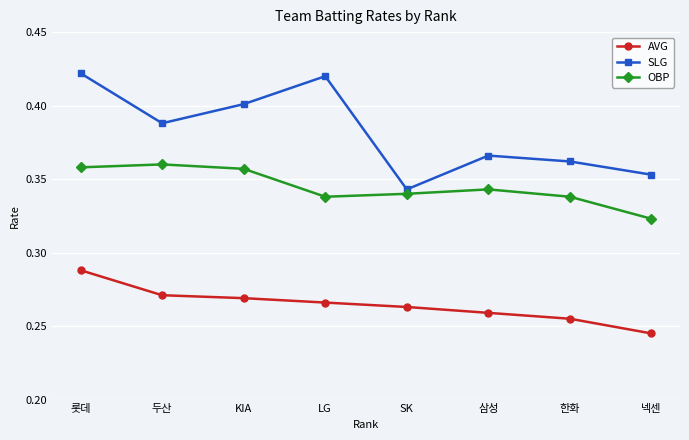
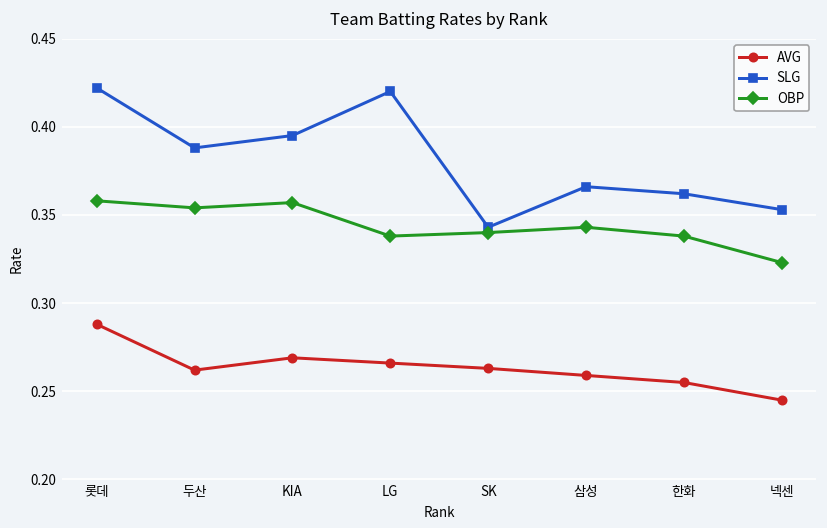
  {
    "AVG": {
      "롯데": 0.288,
-     "두산": 0.271,
+     "두산": 0.262,
      "KIA": 0.269,
      "LG": 0.266,
      "SK": 0.263,
      "삼성": 0.259,
      "한화": 0.255,
      "넥센": 0.245
    },
    "SLG": {
      "롯데": 0.422,
      "두산": 0.388,
-     "KIA": 0.401,
+     "KIA": 0.395,
      "LG": 0.420,
      "SK": 0.343,
      "삼성": 0.366,
      "한화": 0.362,
      "넥센": 0.353
    },
    "OBP": {
      "롯데": 0.358,
-     "두산": 0.360,
+     "두산": 0.354,
      "KIA": 0.357,
      "LG": 0.338,
      "SK": 0.340,
      "삼성": 0.343,
      "한화": 0.338,
      "넥센": 0.323
    }
  }
